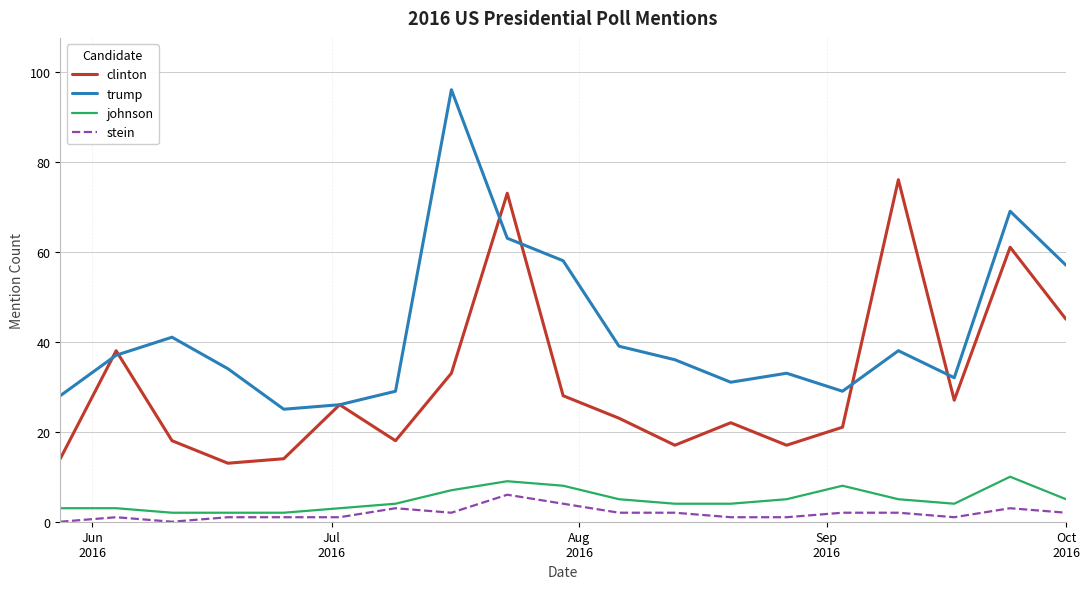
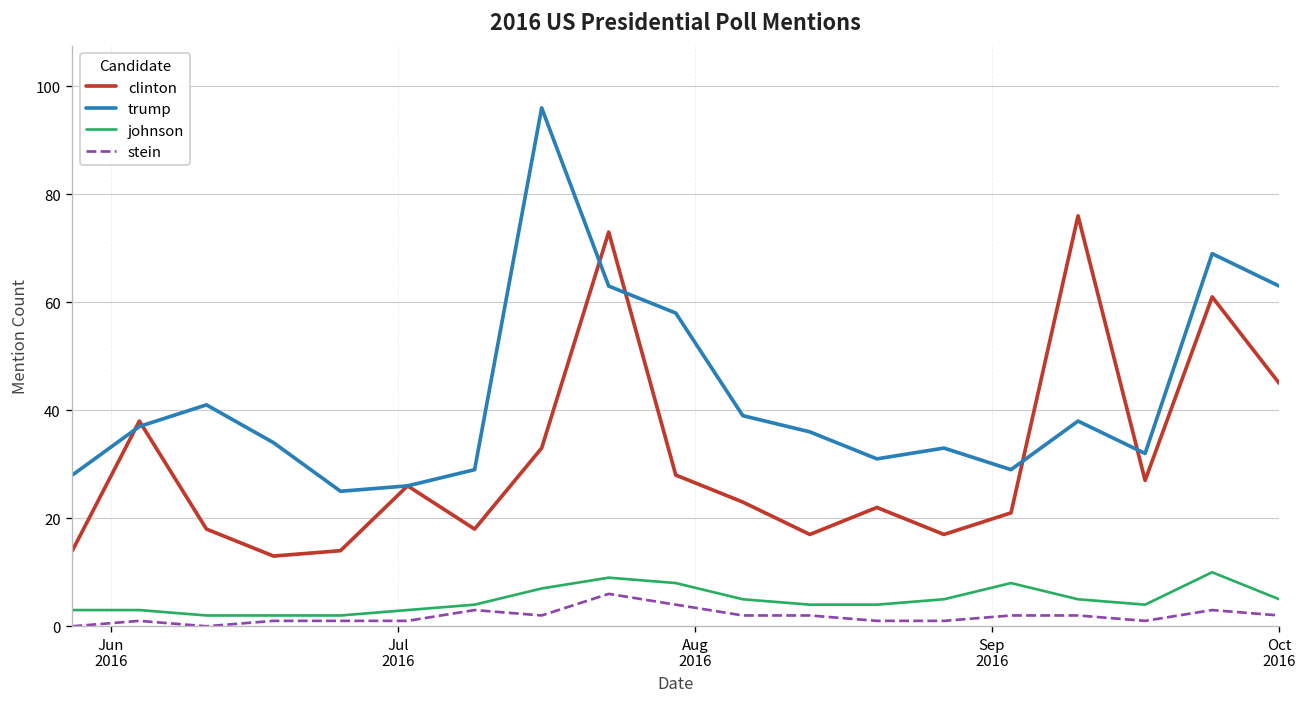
  {
    "clinton": {
      "Oct 2016": 45
    },
    "trump": {
-     "Oct 2016": 57
+     "Oct 2016": 63
    },
    "johnson": {
      "Oct 2016": 5
    },
    "stein": {
      "Oct 2016": 2
    }
  }
